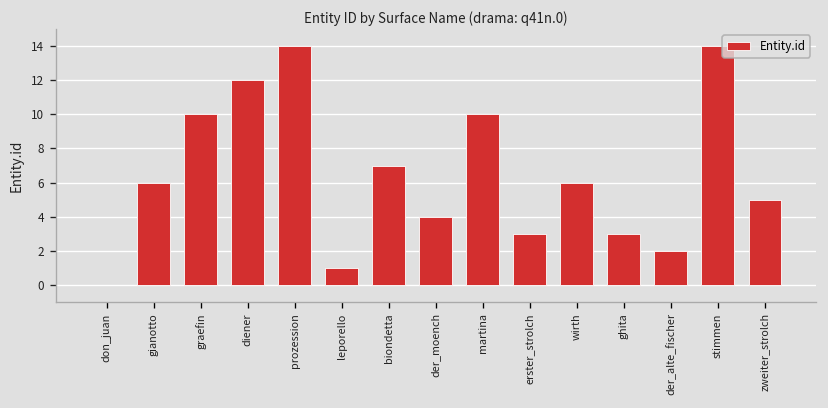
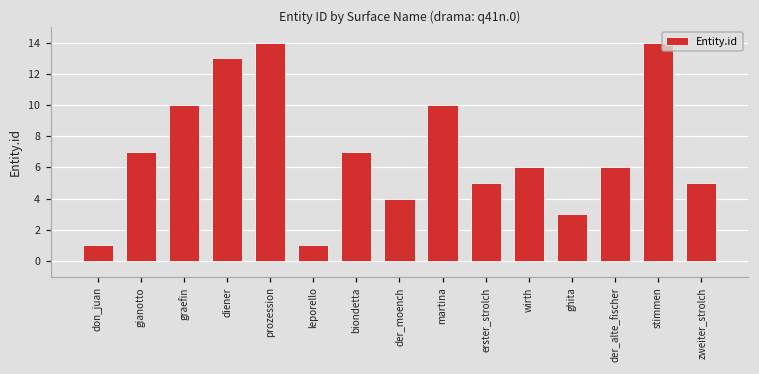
  {
-   "don_juan": 0,
-   "gianotto": 6,
+   "don_juan": 1,
+   "gianotto": 7,
    "graefin": 10,
-   "diener": 12,
+   "diener": 13,
    "prozession": 14,
    "leporello": 1,
    "biondetta": 7,
    "der_moench": 4,
    "martina": 10,
-   "erster_strolch": 3,
+   "erster_strolch": 5,
    "wirth": 6,
    "ghita": 3,
-   "der_alte_fischer": 2,
+   "der_alte_fischer": 6,
    "stimmen": 14,
    "zweiter_strolch": 5
  }
